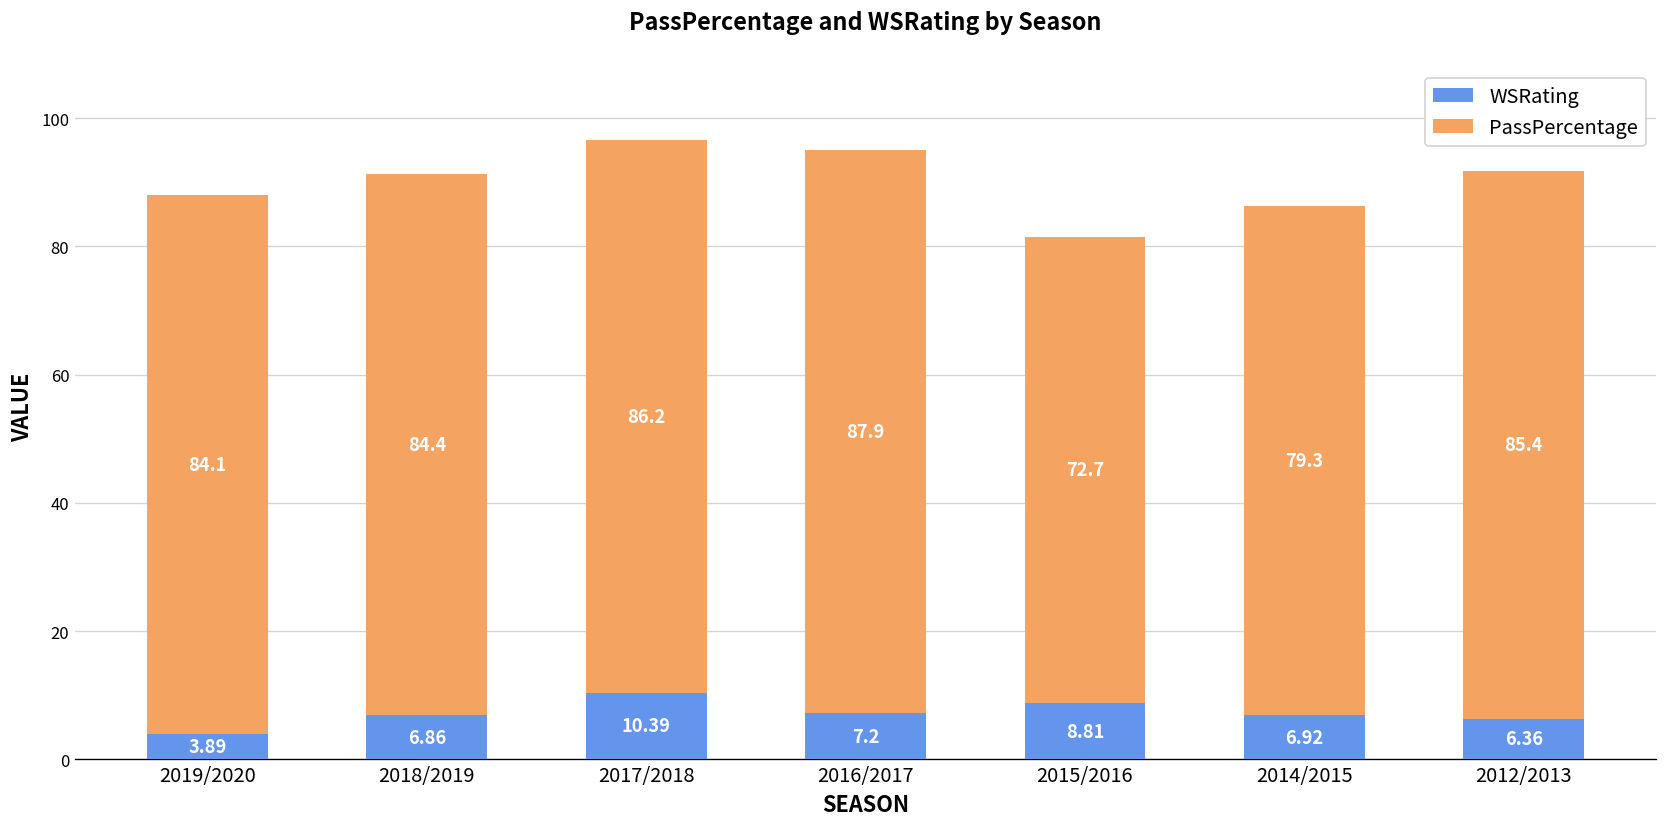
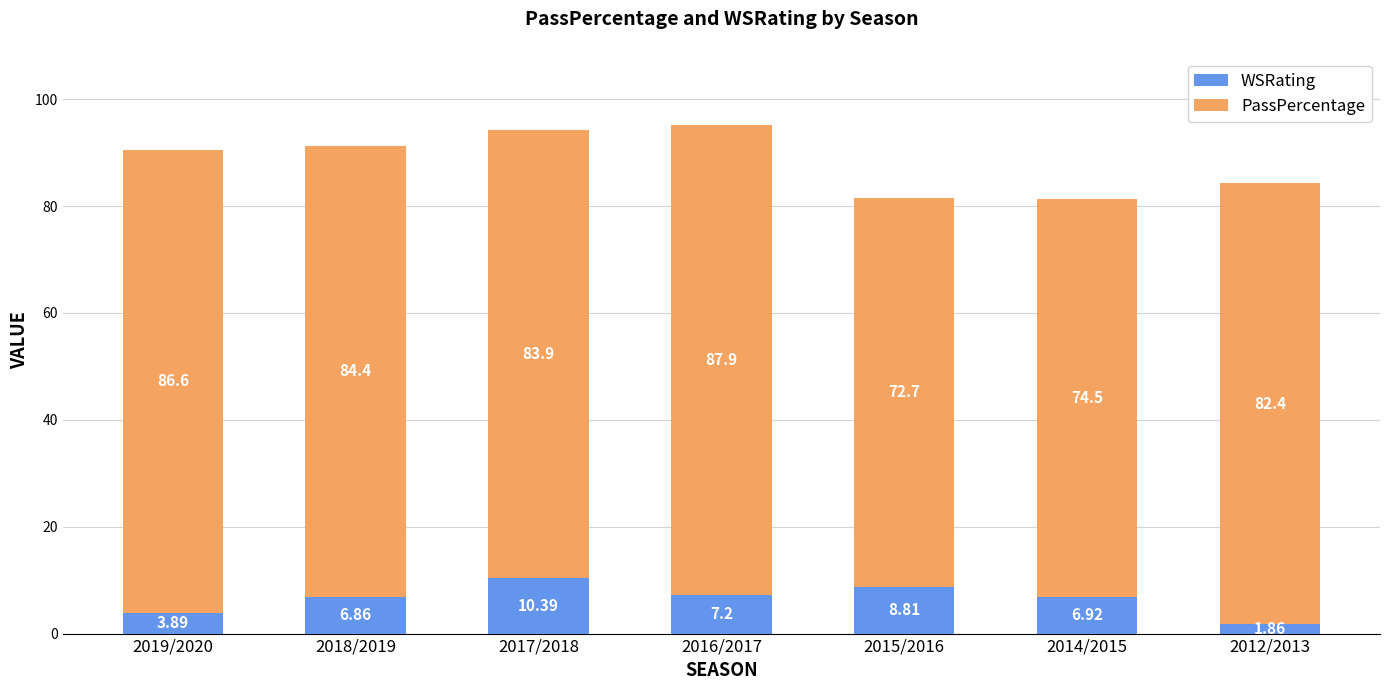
  {
    "WSRating": {
      "2019/2020": 3.89,
      "2018/2019": 6.86,
      "2017/2018": 10.39,
      "2016/2017": 7.2,
      "2015/2016": 8.81,
      "2014/2015": 6.92,
-     "2012/2013": 6.36
+     "2012/2013": 1.86
    },
    "PassPercentage": {
-     "2019/2020": 84.1,
+     "2019/2020": 86.6,
      "2018/2019": 84.4,
-     "2017/2018": 86.2,
+     "2017/2018": 83.9,
      "2016/2017": 87.9,
      "2015/2016": 72.7,
-     "2014/2015": 79.3,
-     "2012/2013": 85.4
+     "2014/2015": 74.5,
+     "2012/2013": 82.4
    }
  }
